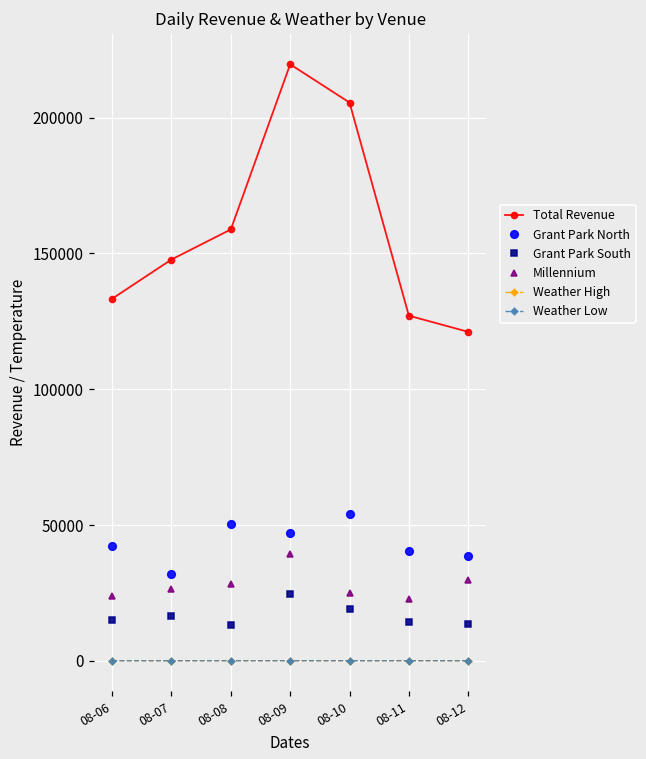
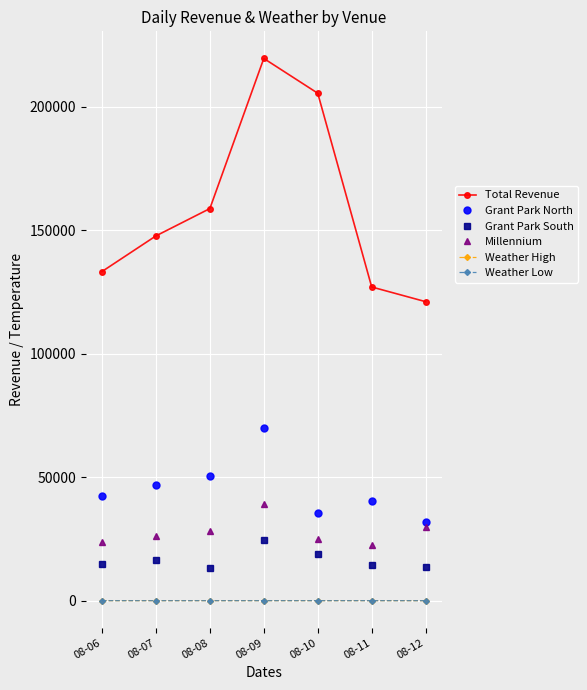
  {
    "Total Revenue": {
      "08-06": 133000,
      "08-07": 148000,
      "08-08": 159000,
      "08-09": 220000,
      "08-10": 206000,
      "08-11": 127000,
      "08-12": 121000
    },
    "Grant Park North": {
      "08-06": 42000,
-     "08-07": 32000,
+     "08-07": 47000,
      "08-08": 51000,
-     "08-09": 47000,
-     "08-10": 54000,
+     "08-09": 70000,
+     "08-10": 35000,
      "08-11": 40000,
-     "08-12": 39000
+     "08-12": 32000
    },
    "Grant Park South": {
      "08-06": 15000,
      "08-07": 17000,
      "08-08": 13000,
      "08-09": 25000,
      "08-10": 19000,
      "08-11": 14000,
      "08-12": 14000
    },
    "Millennium": {
      "08-06": 24000,
      "08-07": 26000,
      "08-08": 28000,
      "08-09": 39000,
      "08-10": 25000,
      "08-11": 23000,
      "08-12": 30000
    },
    "Weather Low": {
      "08-06": 0,
      "08-07": 0,
      "08-08": 0,
      "08-09": 0,
      "08-10": 0,
      "08-11": 0,
      "08-12": 0
    }
  }
